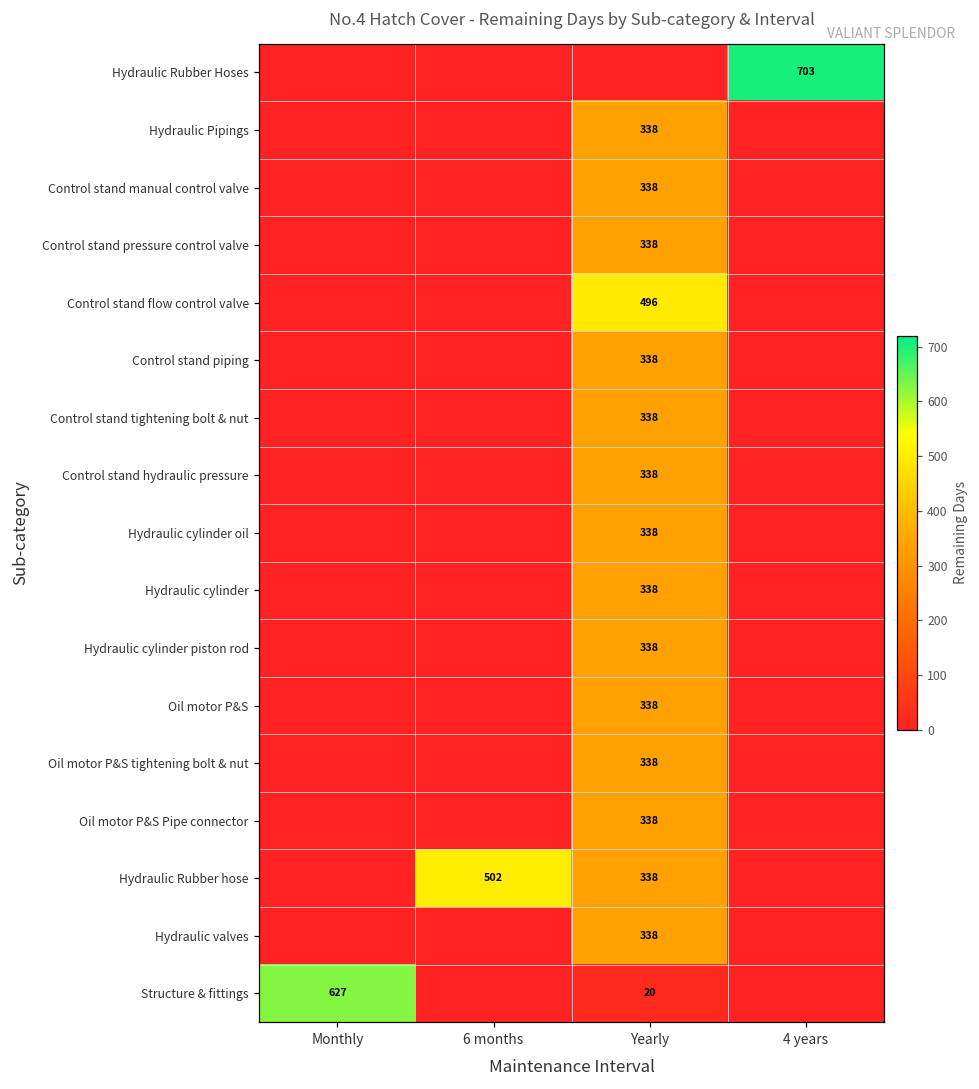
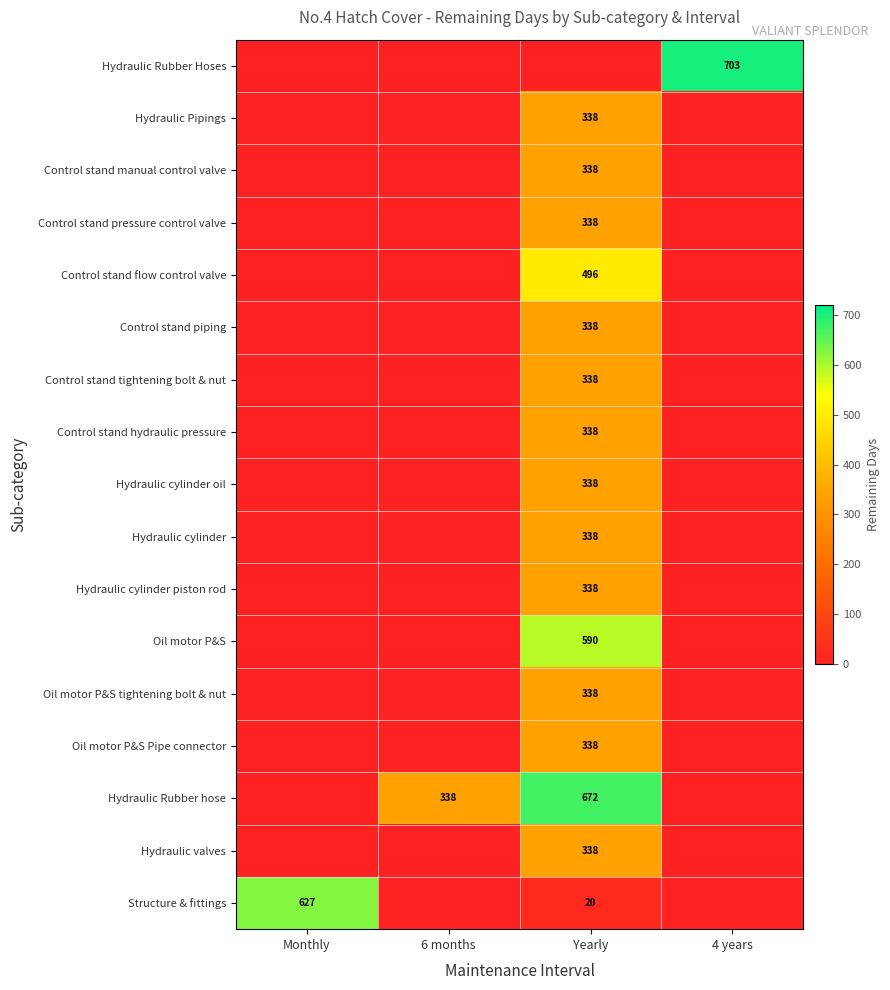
  {
    "Hydraulic Rubber Hoses": {
      "4 years": 703
    },
    "Hydraulic Pipings": {
      "Yearly": 338
    },
    "Control stand manual control valve": {
      "Yearly": 338
    },
    "Control stand pressure control valve": {
      "Yearly": 338
    },
    "Control stand flow control valve": {
      "Yearly": 496
    },
    "Control stand piping": {
      "Yearly": 338
    },
    "Control stand tightening bolt & nut": {
      "Yearly": 338
    },
    "Control stand hydraulic pressure": {
      "Yearly": 338
    },
    "Hydraulic cylinder oil": {
      "Yearly": 338
    },
    "Hydraulic cylinder": {
      "Yearly": 338
    },
    "Hydraulic cylinder piston rod": {
      "Yearly": 338
    },
    "Oil motor P&S": {
-     "Yearly": 338
+     "Yearly": 590
    },
    "Oil motor P&S tightening bolt & nut": {
      "Yearly": 338
    },
    "Oil motor P&S Pipe connector": {
      "Yearly": 338
    },
    "Hydraulic Rubber hose": {
-     "6 months": 502,
-     "Yearly": 338
+     "6 months": 338,
+     "Yearly": 672
    },
    "Hydraulic valves": {
      "Yearly": 338
    },
    "Structure & fittings": {
      "Monthly": 627,
      "Yearly": 20
    }
  }
